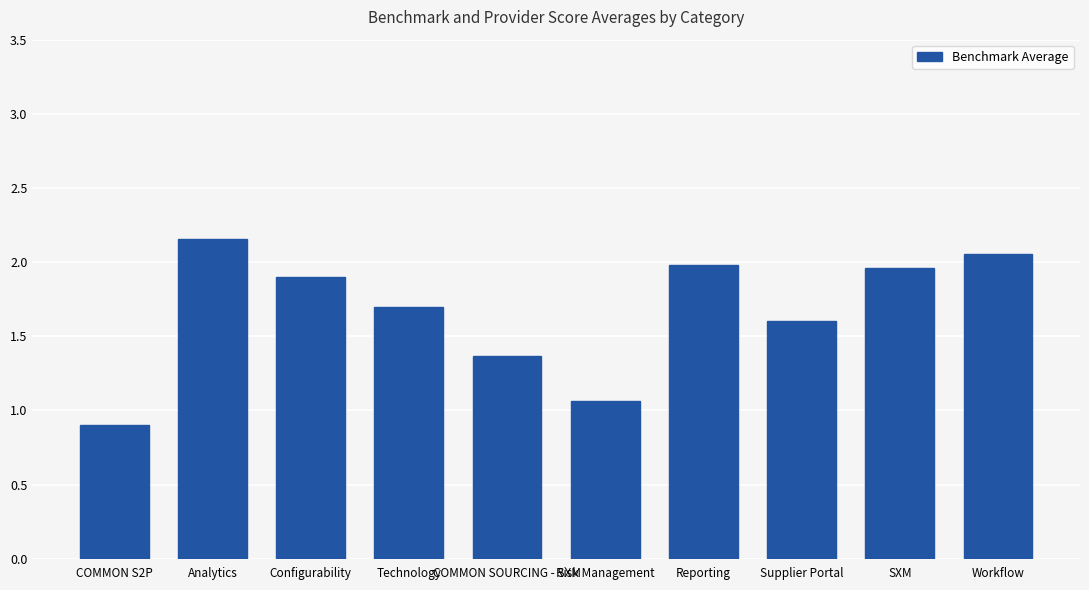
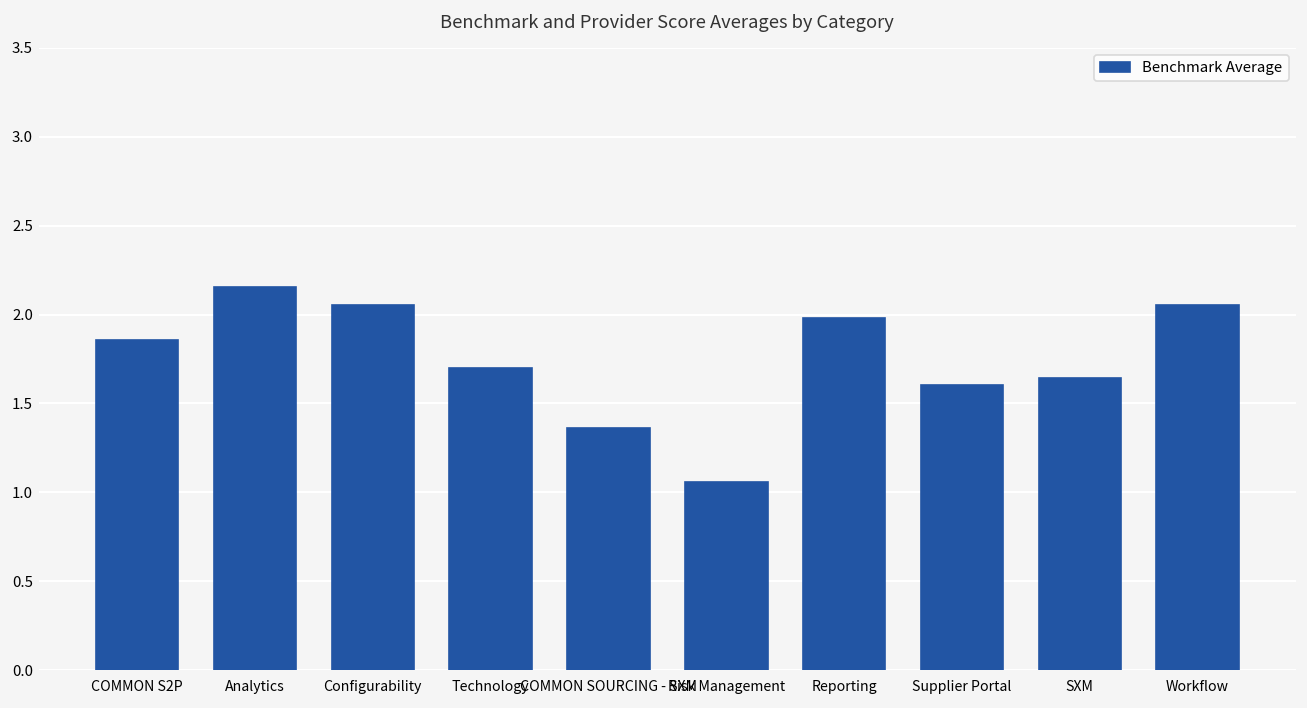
  {
-   "COMMON S2P": 0.90,
+   "COMMON S2P": 1.86,
    "Analytics": 2.16,
-   "Configurability": 1.90,
+   "Configurability": 2.05,
    "Technology": 1.70,
    "Reporting": 1.98,
    "Supplier Portal": 1.61,
-   "SXM": 1.96,
+   "SXM": 1.64,
    "Workflow": 2.06
  }
